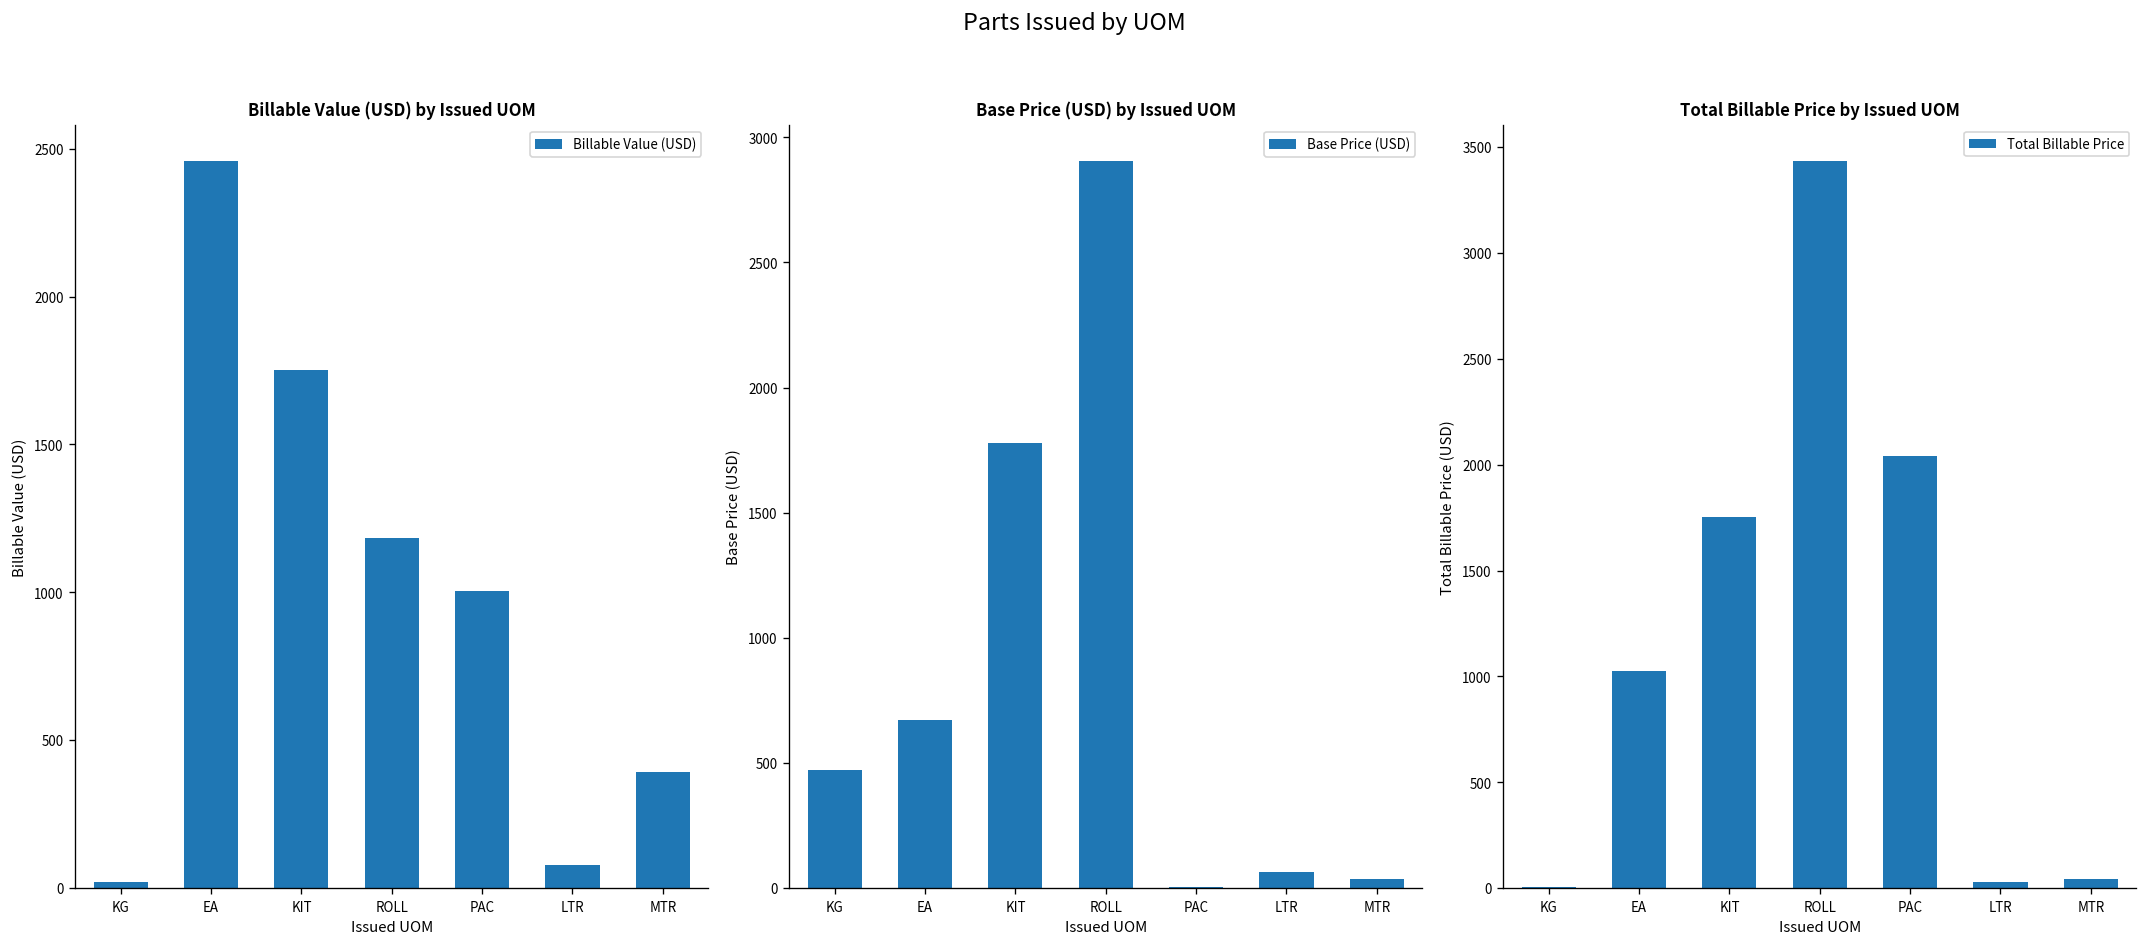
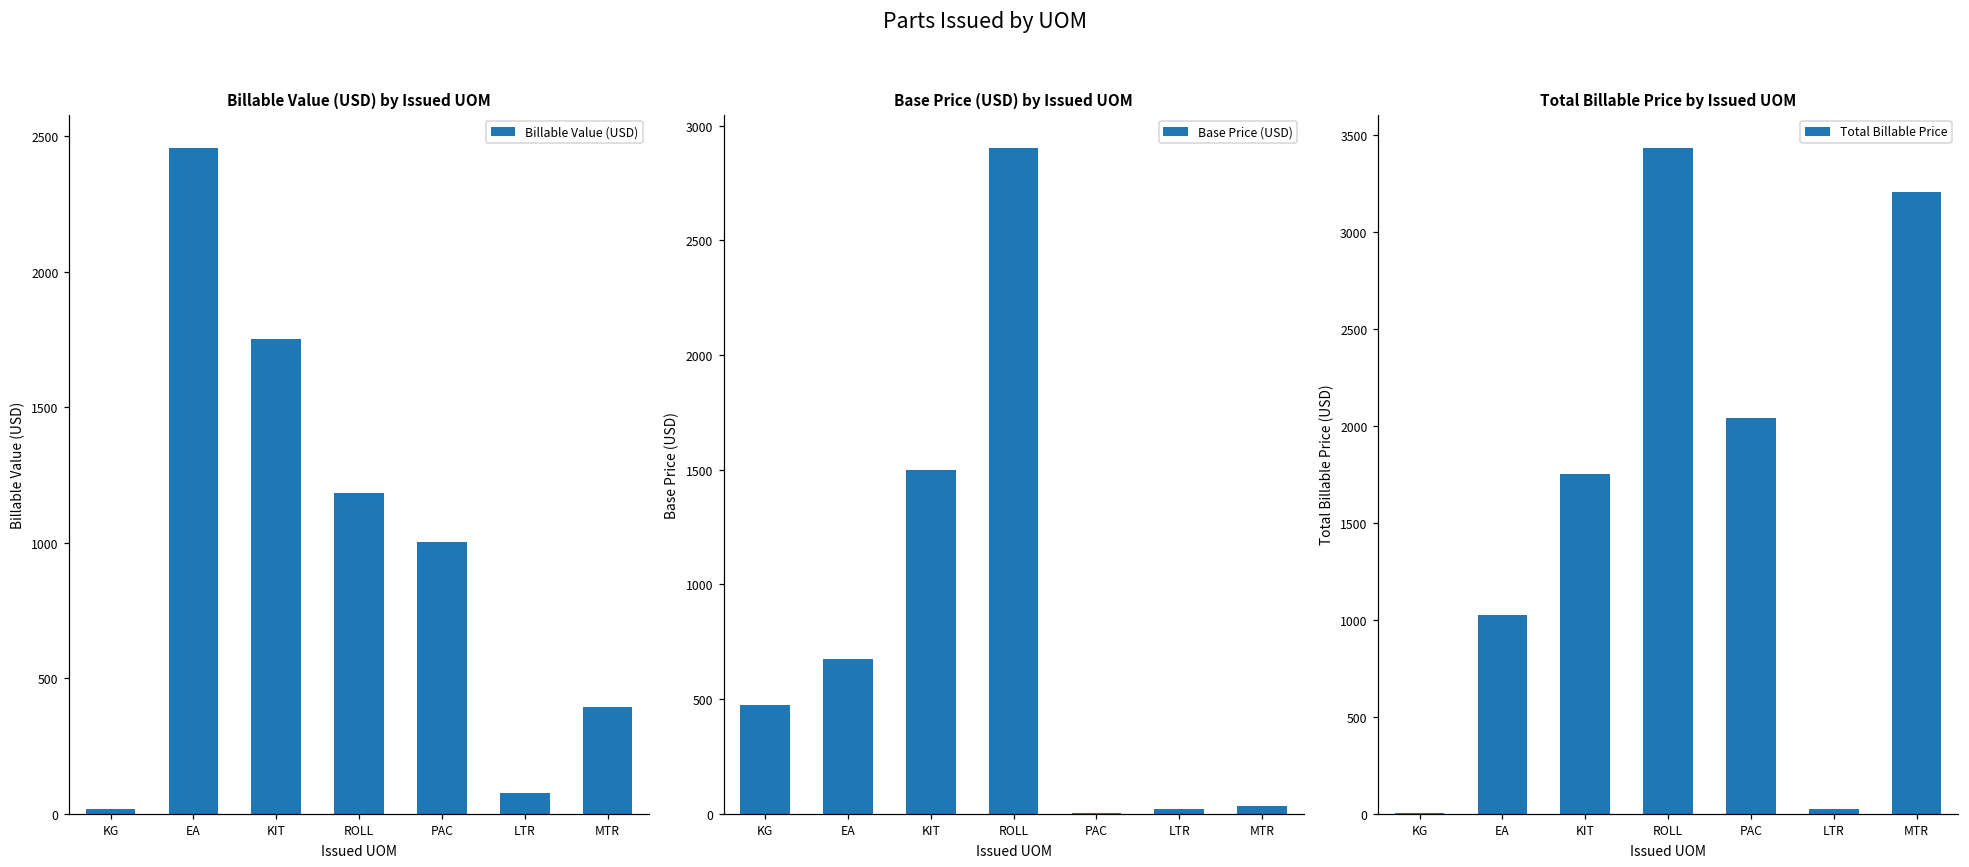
  {
    "Billable Value (USD) by Issued UOM": {
      "KG": 20,
      "EA": 2460,
      "KIT": 1750,
      "ROLL": 1180,
      "PAC": 1000,
      "LTR": 80,
      "MTR": 390
    },
    "Base Price (USD) by Issued UOM": {
      "KG": 470,
      "EA": 670,
-     "KIT": 1780,
+     "KIT": 1500,
      "ROLL": 2900,
-     "LTR": 70,
+     "LTR": 20,
      "MTR": 40
    },
    "Total Billable Price by Issued UOM": {
      "EA": 1030,
      "KIT": 1750,
      "ROLL": 3430,
      "PAC": 2040,
      "LTR": 30,
-     "MTR": 40
+     "MTR": 3200
    }
  }
